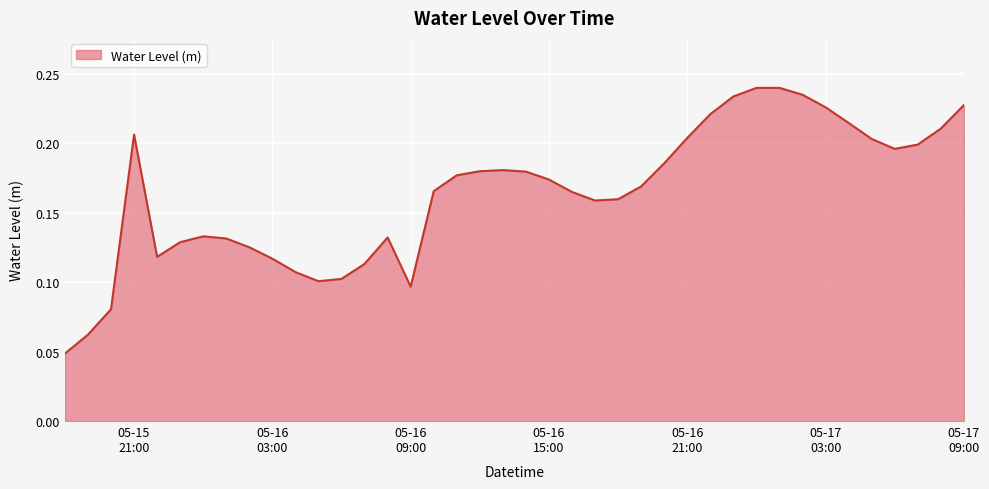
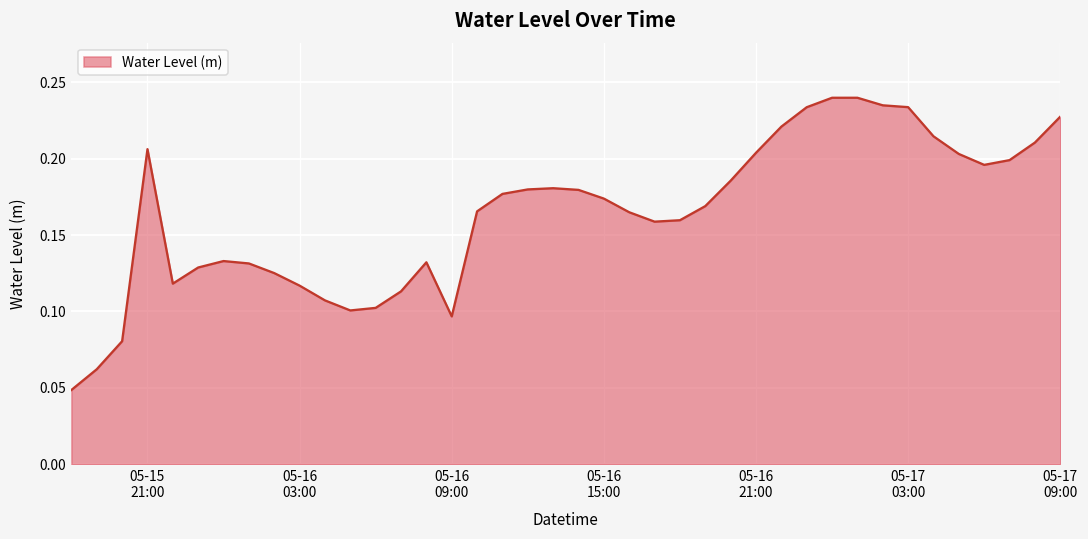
  {
    "05-15 21:00": 0.206,
    "05-16 03:00": 0.117,
    "05-16 09:00": 0.097,
    "05-16 15:00": 0.174,
    "05-16 21:00": 0.204,
-   "05-17 03:00": 0.226,
+   "05-17 03:00": 0.234,
    "05-17 09:00": 0.227
  }
